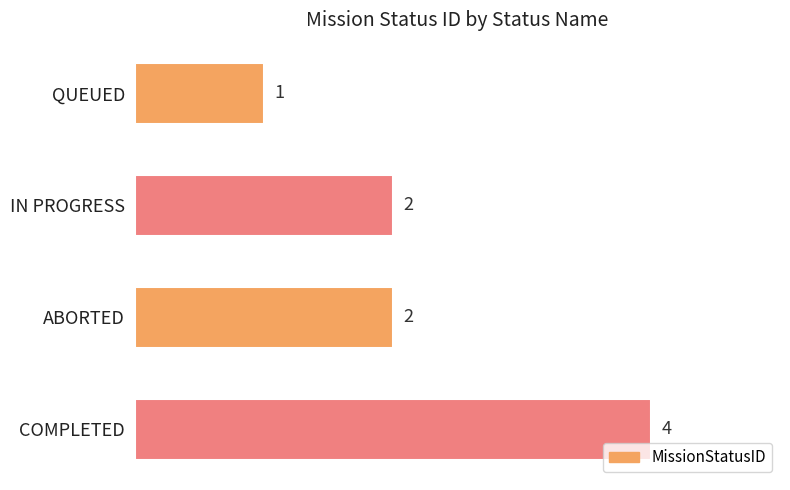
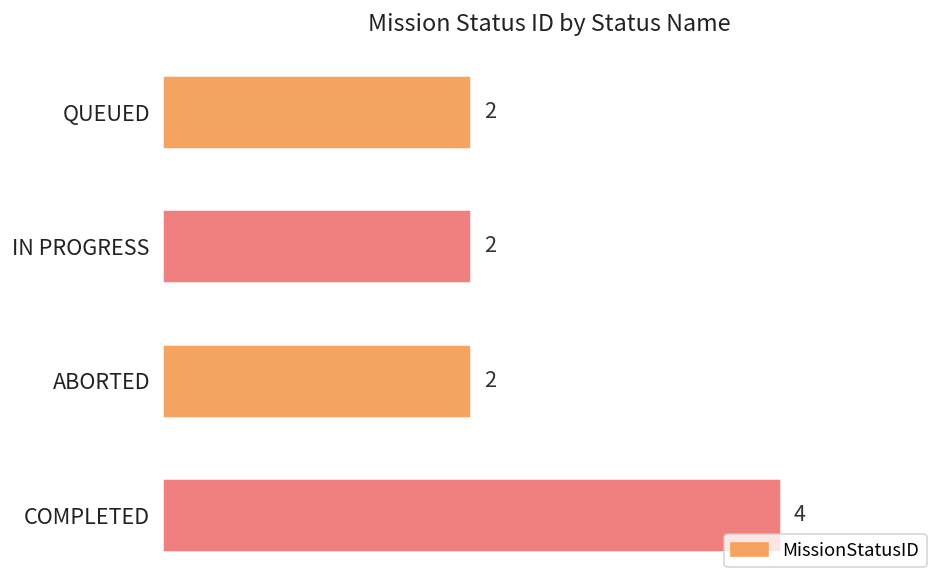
  {
-   "QUEUED": 1,
+   "QUEUED": 2,
    "IN PROGRESS": 2,
    "ABORTED": 2,
    "COMPLETED": 4
  }
